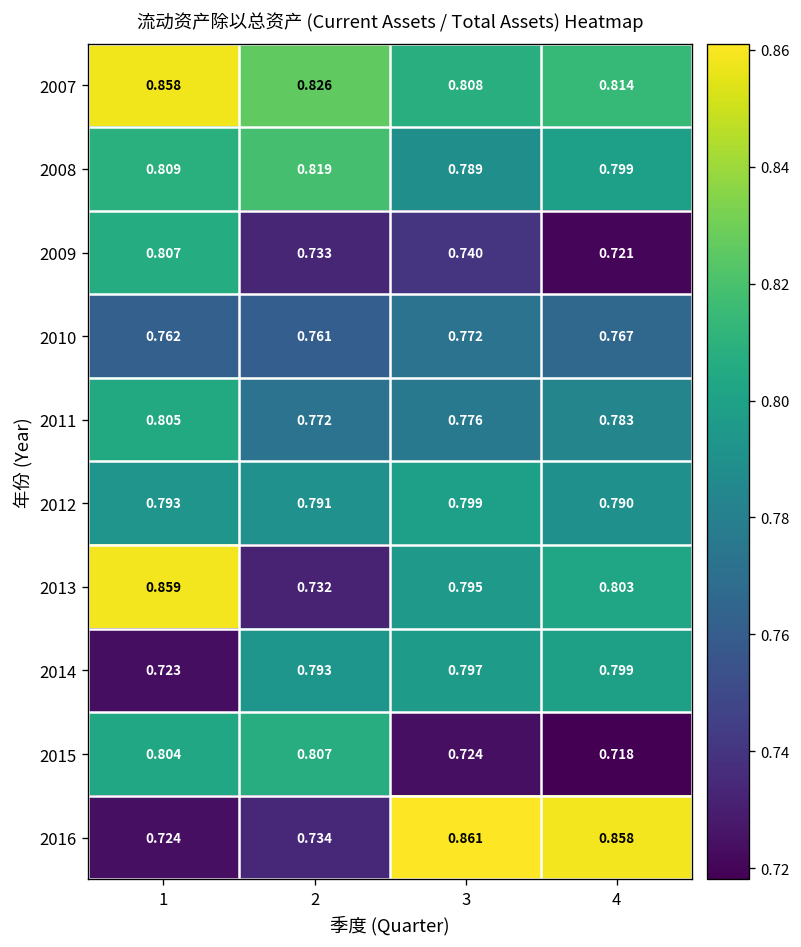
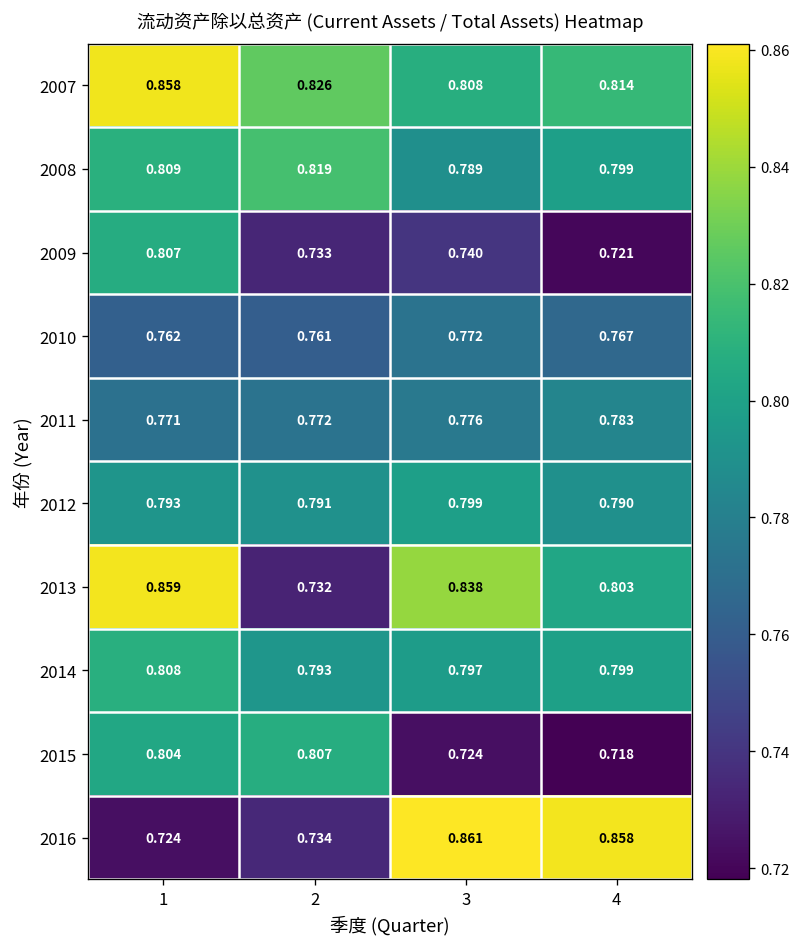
  {
    "2007": {
      "1": 0.858,
      "2": 0.826,
      "3": 0.808,
      "4": 0.814
    },
    "2008": {
      "1": 0.809,
      "2": 0.819,
      "3": 0.789,
      "4": 0.799
    },
    "2009": {
      "1": 0.807,
      "2": 0.733,
      "3": 0.740,
      "4": 0.721
    },
    "2010": {
      "1": 0.762,
      "2": 0.761,
      "3": 0.772,
      "4": 0.767
    },
    "2011": {
-     "1": 0.805,
+     "1": 0.771,
      "2": 0.772,
      "3": 0.776,
      "4": 0.783
    },
    "2012": {
      "1": 0.793,
      "2": 0.791,
      "3": 0.799,
      "4": 0.790
    },
    "2013": {
      "1": 0.859,
      "2": 0.732,
-     "3": 0.795,
+     "3": 0.838,
      "4": 0.803
    },
    "2014": {
-     "1": 0.723,
+     "1": 0.808,
      "2": 0.793,
      "3": 0.797,
      "4": 0.799
    },
    "2015": {
      "1": 0.804,
      "2": 0.807,
      "3": 0.724,
      "4": 0.718
    },
    "2016": {
      "1": 0.724,
      "2": 0.734,
      "3": 0.861,
      "4": 0.858
    }
  }
